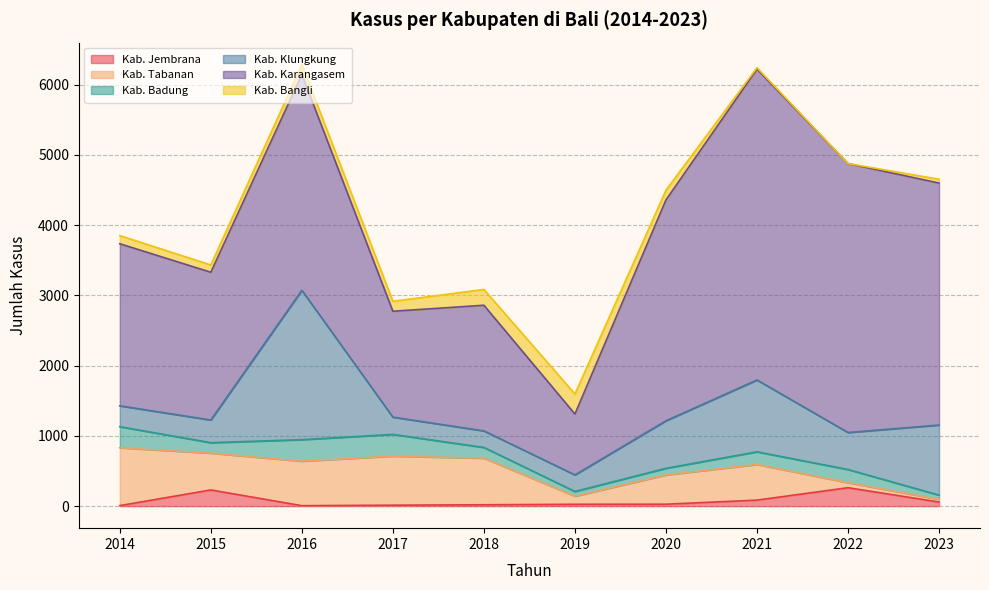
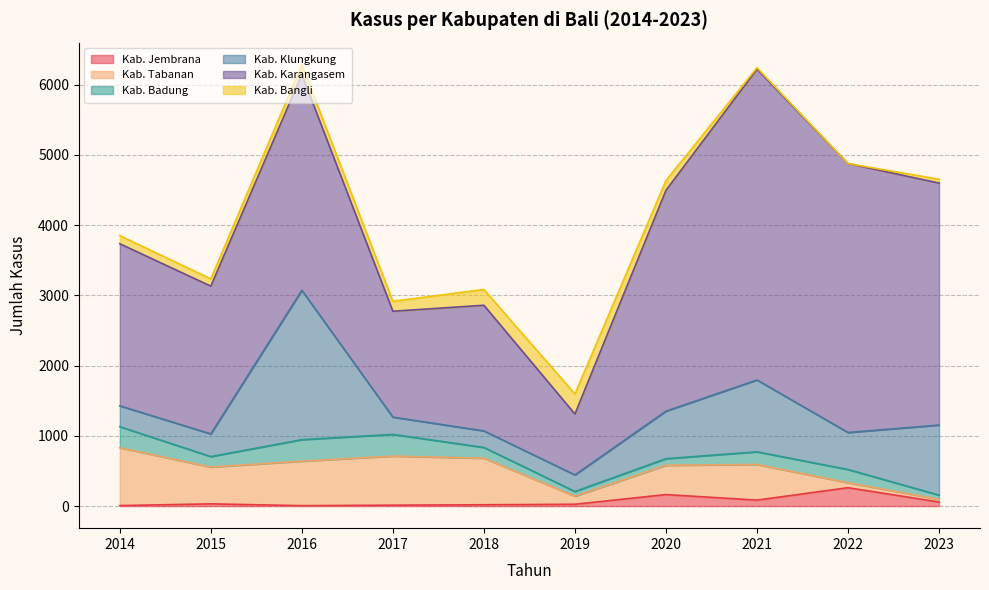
  {
    "Kab. Jembrana": {
      "2014": 0,
-     "2015": 200,
+     "2015": 0,
      "2016": 0,
      "2017": 0,
      "2018": 0,
      "2019": 0,
-     "2020": 0,
+     "2020": 200,
      "2021": 100,
      "2022": 300,
      "2023": 100
    },
    "Kab. Tabanan": {
      "2014": 800,
      "2015": 500,
      "2016": 600,
      "2017": 700,
      "2018": 700,
      "2019": 100,
      "2020": 400,
      "2021": 500,
      "2022": 100,
      "2023": 0
    },
    "Kab. Bangli": {
      "2014": 100,
      "2015": 100,
      "2017": 100,
      "2018": 200,
      "2019": 300,
      "2020": 100,
      "2023": 100
    }
  }
